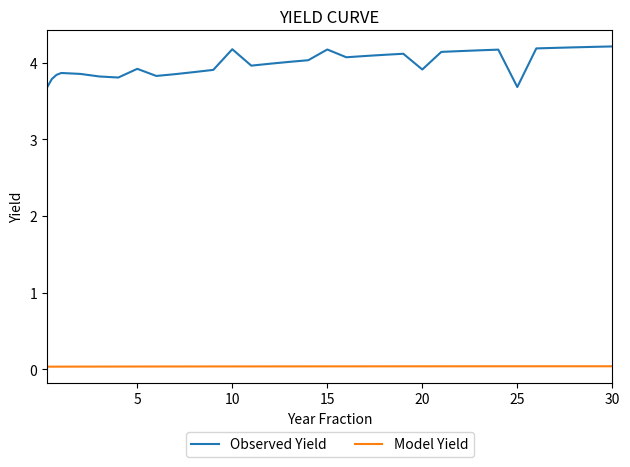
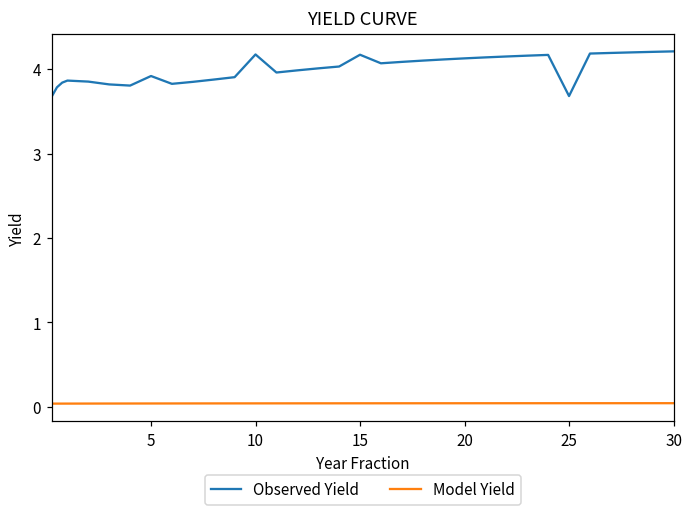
  {
    "Observed Yield": {
      "5": 3.9,
      "10": 4.2,
      "15": 4.2,
-     "20": 3.9,
+     "20": 4.1,
      "25": 3.7,
      "30": 4.2
    },
    "Model Yield": {
      "5": 0.0,
      "10": 0.0,
      "15": 0.0,
      "20": 0.0,
      "25": 0.0,
      "30": 0.0
    }
  }
